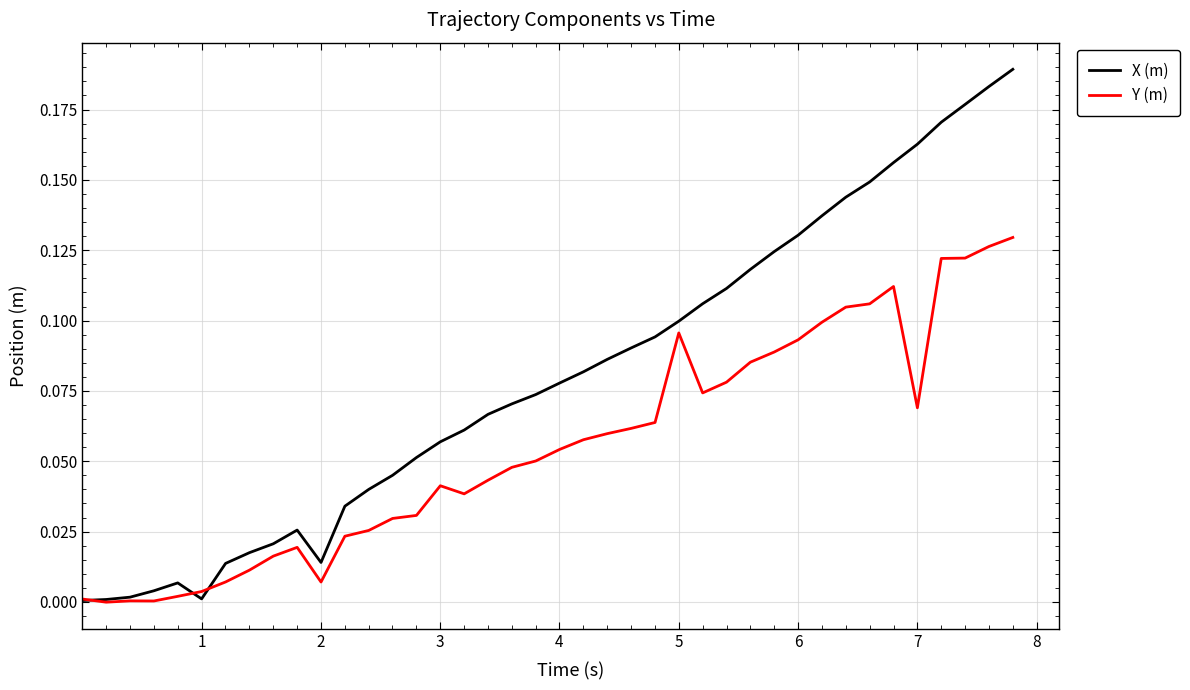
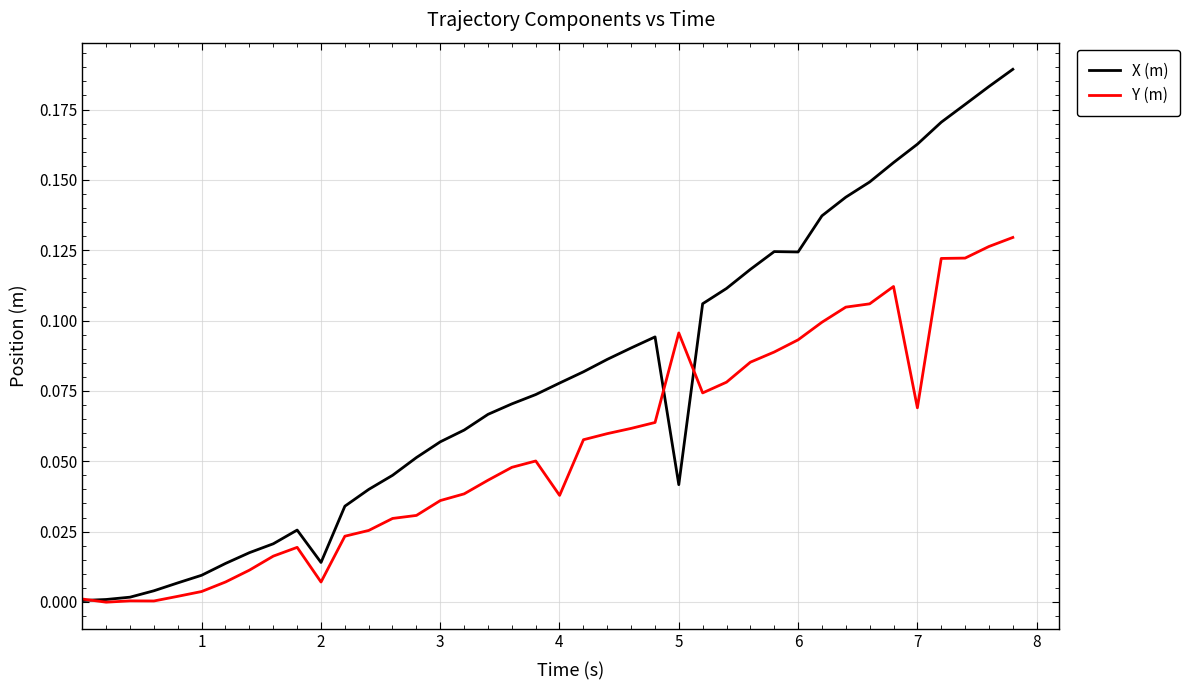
  {
    "X (m)": {
-     "1": 0.001,
+     "1": 0.009,
      "2": 0.014,
      "3": 0.057,
      "4": 0.078,
-     "5": 0.100,
-     "6": 0.130,
+     "5": 0.042,
+     "6": 0.124,
      "7": 0.163
    },
    "Y (m)": {
      "1": 0.004,
      "2": 0.007,
-     "3": 0.041,
-     "4": 0.054,
+     "3": 0.036,
+     "4": 0.038,
      "5": 0.096,
      "6": 0.093,
      "7": 0.069
    }
  }
